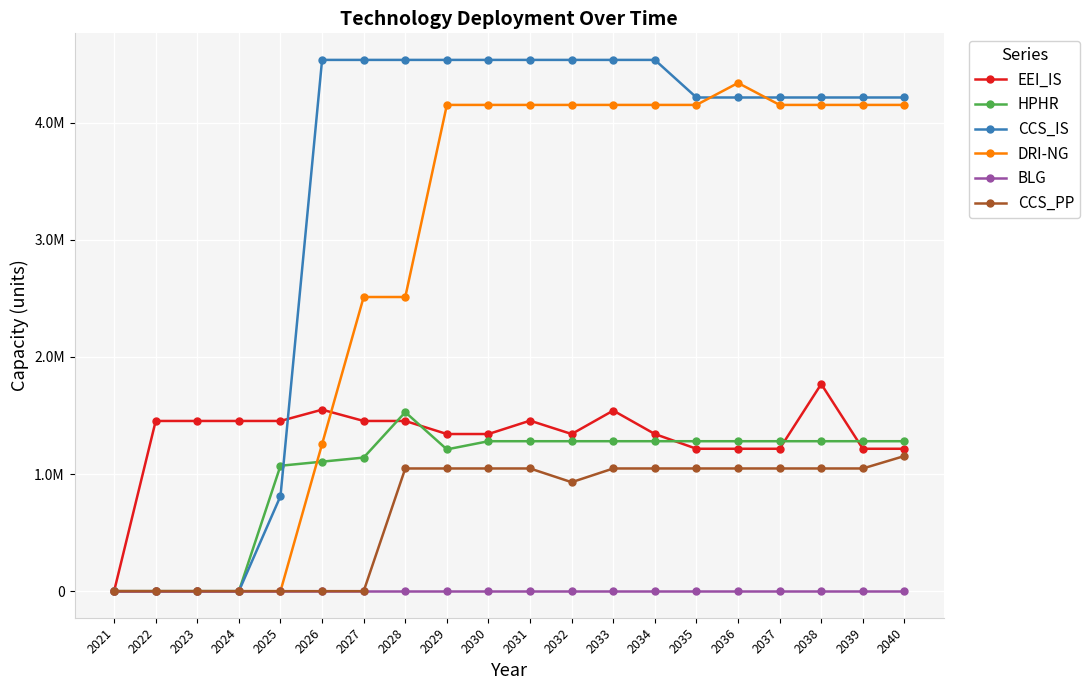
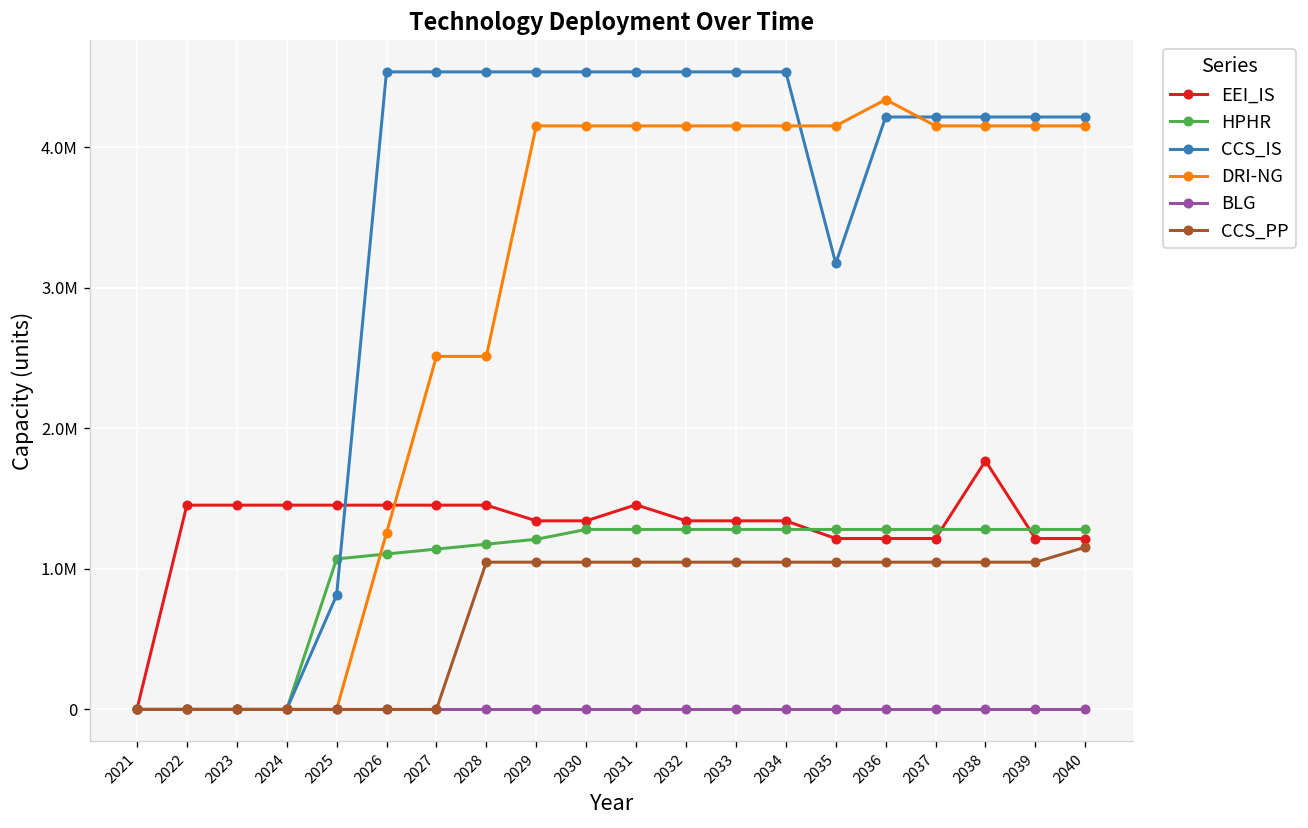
  {
    "EEI_IS": {
      "2022": 1450000,
      "2023": 1450000,
      "2024": 1450000,
      "2025": 1450000,
-     "2026": 1550000,
+     "2026": 1450000,
      "2027": 1450000,
      "2028": 1450000,
      "2029": 1340000,
      "2030": 1340000,
      "2031": 1460000,
      "2032": 1340000,
-     "2033": 1540000,
+     "2033": 1340000,
      "2034": 1340000,
      "2035": 1220000,
      "2036": 1220000,
      "2037": 1220000,
      "2038": 1770000,
      "2039": 1220000,
      "2040": 1220000
    },
    "HPHR": {
      "2025": 1070000,
      "2026": 1110000,
      "2027": 1140000,
-     "2028": 1530000,
+     "2028": 1180000,
      "2029": 1210000,
      "2030": 1280000,
      "2031": 1280000,
      "2032": 1280000,
      "2033": 1280000,
      "2034": 1280000,
      "2035": 1280000,
      "2036": 1280000,
      "2037": 1280000,
      "2038": 1280000,
      "2039": 1280000,
      "2040": 1280000
    },
    "CCS_IS": {
      "2025": 810000,
      "2026": 4530000,
      "2027": 4530000,
      "2028": 4530000,
      "2029": 4530000,
      "2030": 4530000,
      "2031": 4530000,
      "2032": 4530000,
      "2033": 4530000,
      "2034": 4530000,
-     "2035": 4210000,
+     "2035": 3170000,
      "2036": 4210000,
      "2037": 4210000,
      "2038": 4210000,
      "2039": 4210000,
      "2040": 4210000
    },
    "DRI-NG": {
      "2026": 1260000,
      "2027": 2510000,
      "2028": 2510000,
      "2029": 4150000,
      "2030": 4150000,
      "2031": 4150000,
      "2032": 4150000,
      "2033": 4150000,
      "2034": 4150000,
      "2035": 4150000,
      "2036": 4340000,
      "2037": 4150000,
      "2038": 4150000,
      "2039": 4150000,
      "2040": 4150000
    },
    "BLG": {
      "2028": 0,
      "2029": 0,
      "2030": 0,
      "2031": 0,
      "2032": 0,
      "2033": 0,
      "2034": 0,
      "2035": 0,
      "2036": 0,
      "2037": 0,
      "2038": 0,
      "2039": 0,
      "2040": 0
    },
    "CCS_PP": {
      "2028": 1050000,
      "2029": 1050000,
      "2030": 1050000,
      "2031": 1050000,
-     "2032": 930000,
+     "2032": 1050000,
      "2033": 1050000,
      "2034": 1050000,
      "2035": 1050000,
      "2036": 1050000,
      "2037": 1050000,
      "2038": 1050000,
      "2039": 1050000,
      "2040": 1150000
    }
  }
